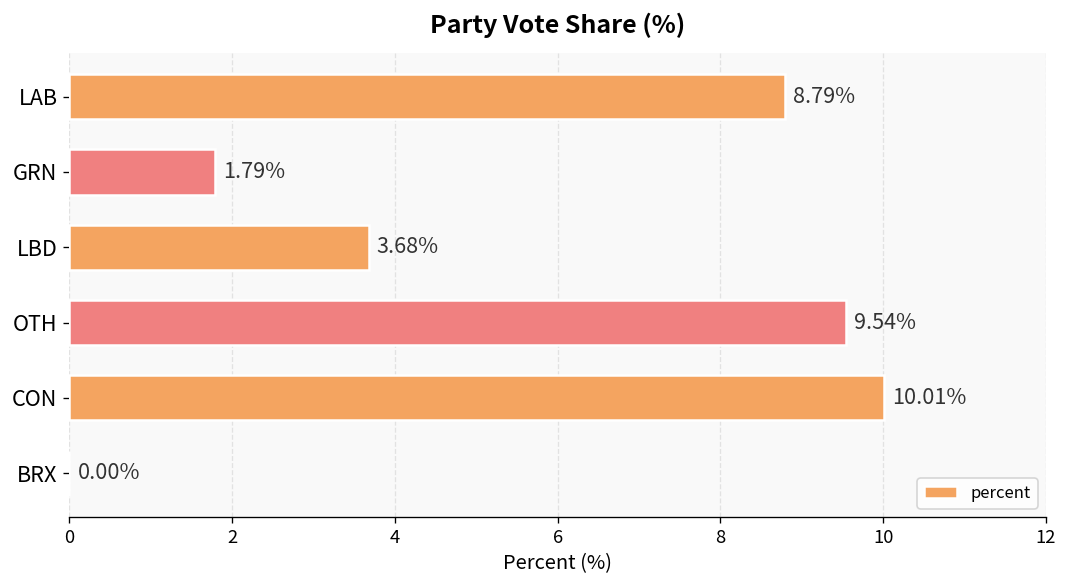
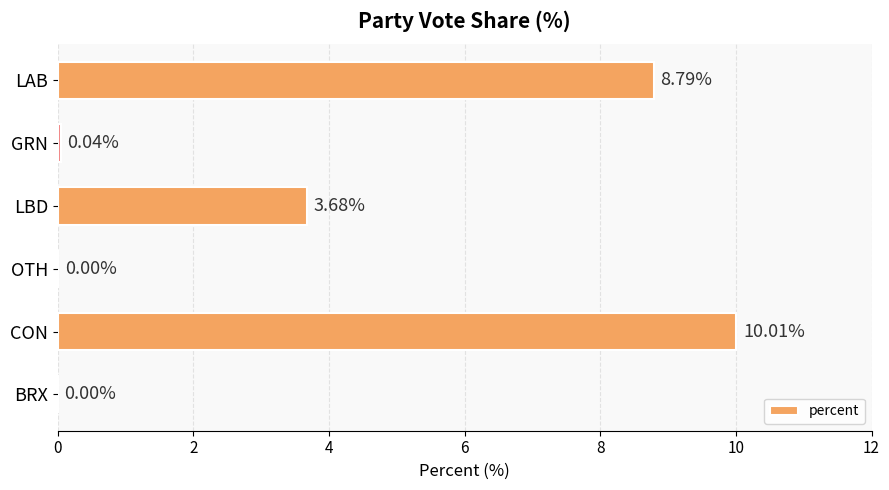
  {
    "LAB": "8.79%",
-   "GRN": "1.79%",
+   "GRN": "0.04%",
    "LBD": "3.68%",
-   "OTH": "9.54%",
+   "OTH": "0.00%",
    "CON": "10.01%",
    "BRX": "0.00%"
  }
